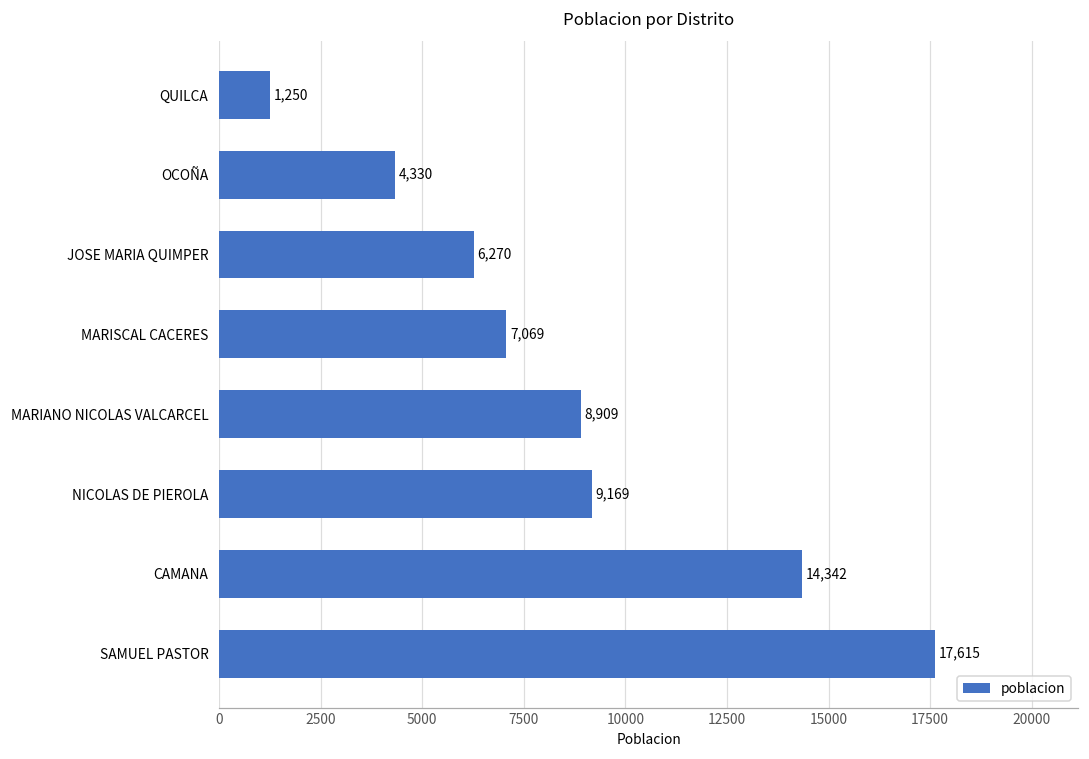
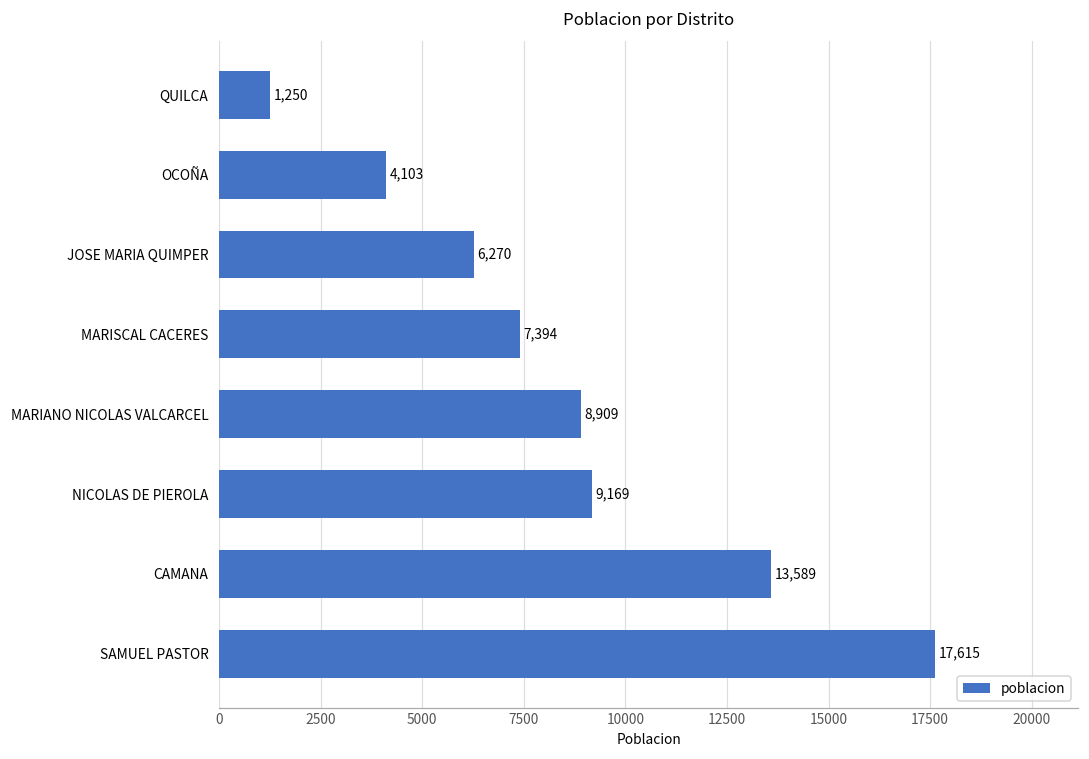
  {
    "QUILCA": "1,250",
-   "OCOÑA": "4,330",
+   "OCOÑA": "4,103",
    "JOSE MARIA QUIMPER": "6,270",
-   "MARISCAL CACERES": "7,069",
+   "MARISCAL CACERES": "7,394",
    "MARIANO NICOLAS VALCARCEL": "8,909",
    "NICOLAS DE PIEROLA": "9,169",
-   "CAMANA": "14,342",
+   "CAMANA": "13,589",
    "SAMUEL PASTOR": "17,615"
  }
